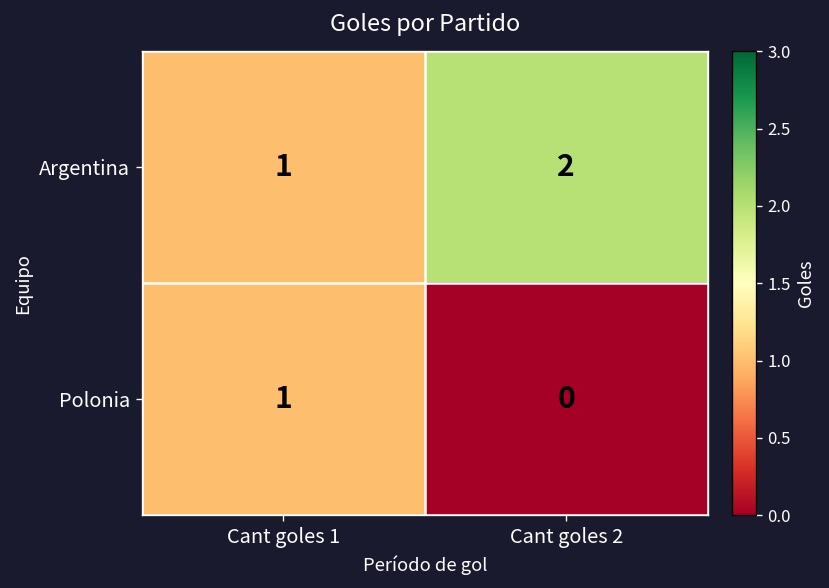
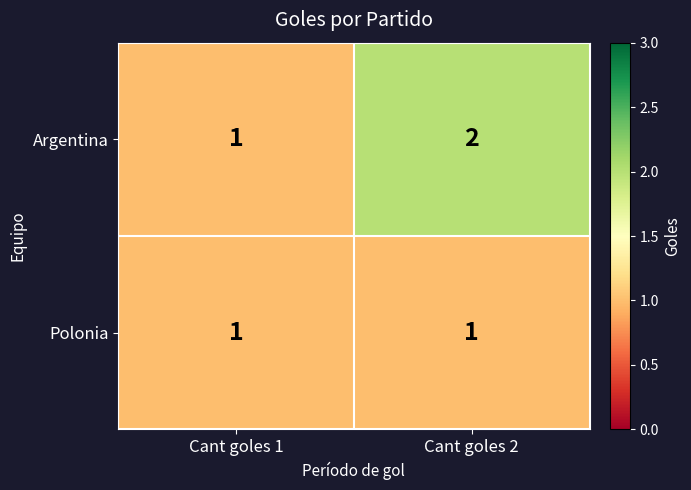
  {
    "Argentina": {
      "Cant goles 1": 1,
      "Cant goles 2": 2
    },
    "Polonia": {
      "Cant goles 1": 1,
-     "Cant goles 2": 0
+     "Cant goles 2": 1
    }
  }
